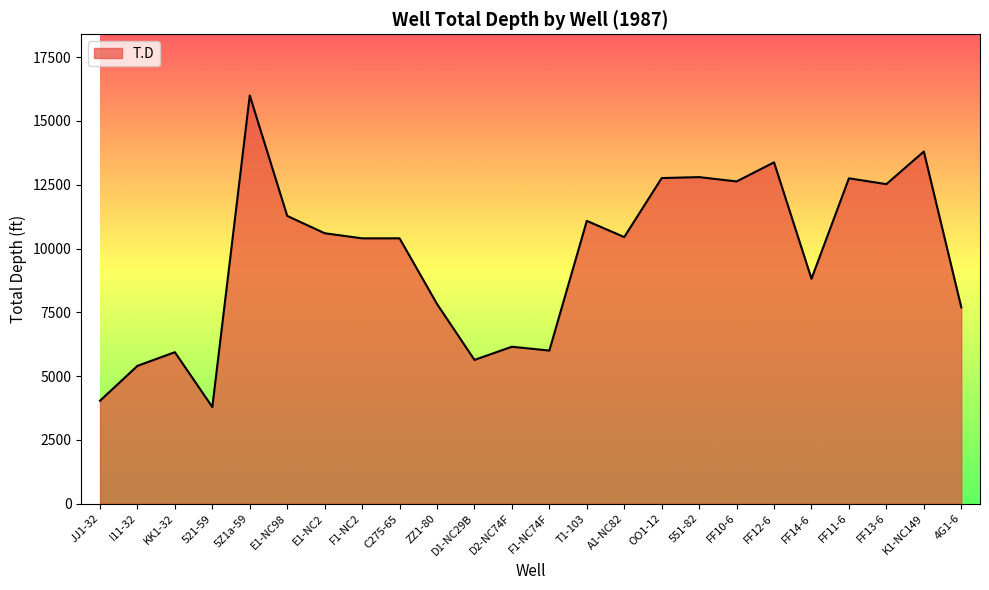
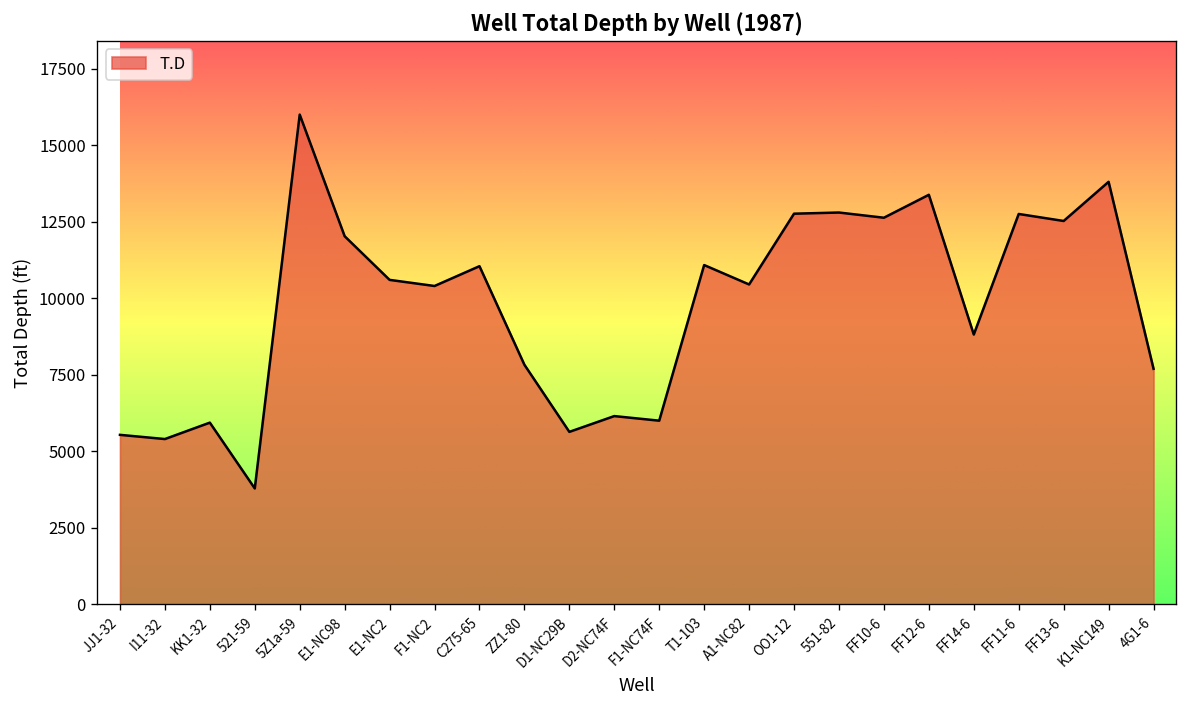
  {
-   "JJ1-32": 4000,
+   "JJ1-32": 5500,
    "I11-32": 5400,
    "KK1-32": 5900,
    "521-59": 3800,
    "5Z1a-59": 16000,
-   "E1-NC98": 11300,
+   "E1-NC98": 12000,
    "E1-NC2": 10600,
    "F1-NC2": 10400,
-   "C275-65": 10400,
+   "C275-65": 11000,
    "ZZ1-80": 7800,
    "D1-NC29B": 5600,
    "D2-NC74F": 6200,
    "F1-NC74F": 6000,
    "T1-103": 11100,
    "A1-NC82": 10500,
    "OO1-12": 12800,
    "551-82": 12800,
    "FF10-6": 12600,
    "FF12-6": 13400,
    "FF14-6": 8800,
    "FF11-6": 12800,
    "FF13-6": 12500,
    "K1-NC149": 13800,
    "4G1-6": 7700
  }
